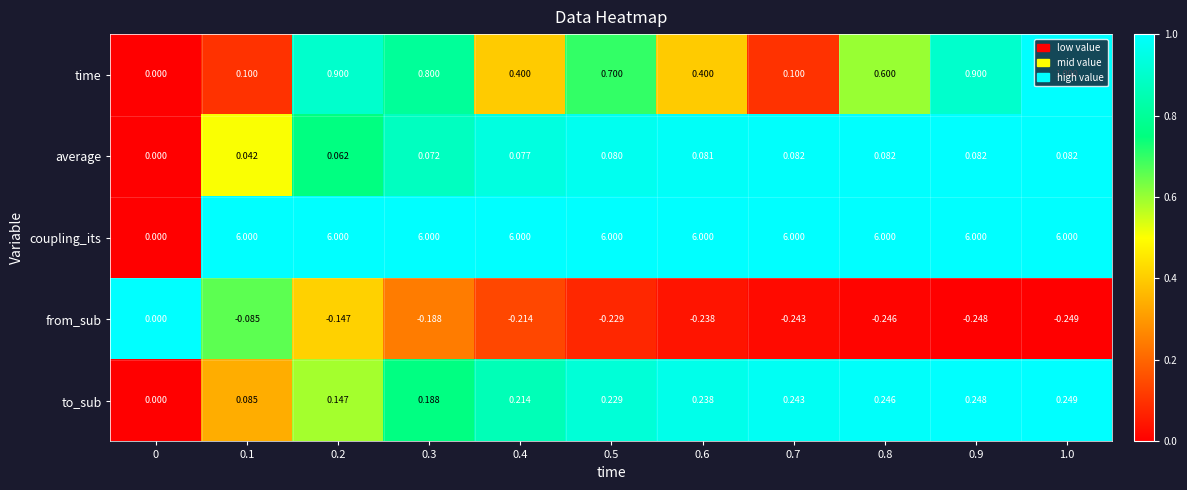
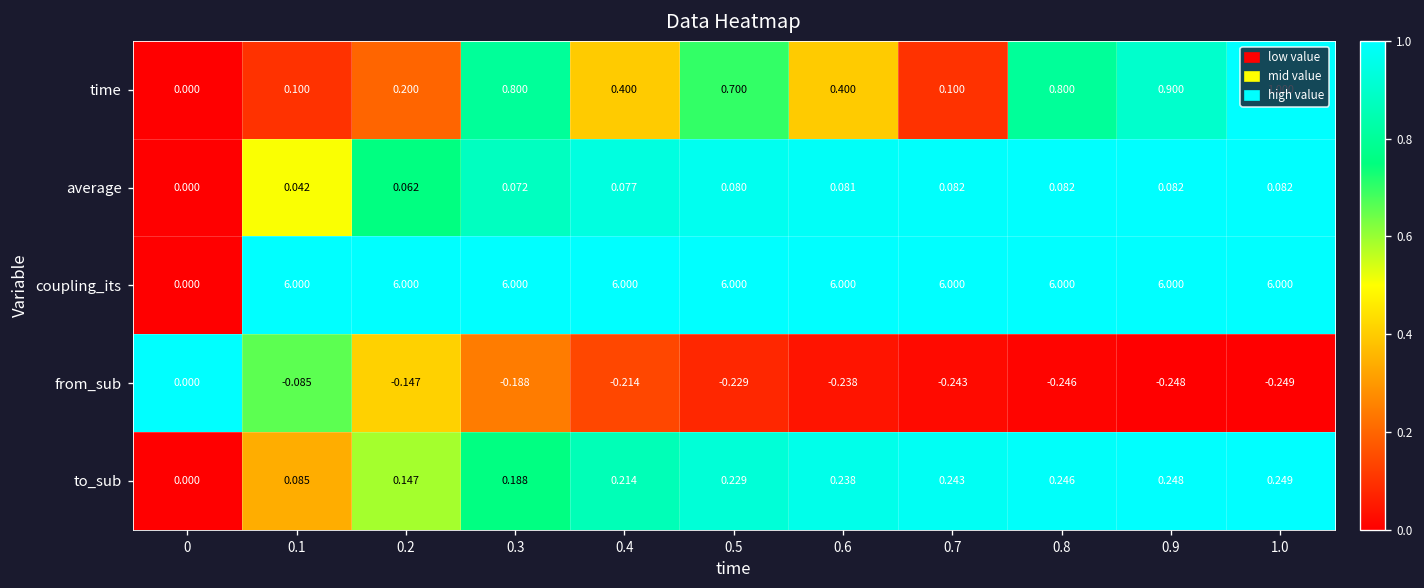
  {
    "time": {
      "0": 0.000,
      "0.1": 0.100,
-     "0.2": 0.900,
+     "0.2": 0.200,
      "0.3": 0.800,
      "0.4": 0.400,
      "0.5": 0.700,
      "0.6": 0.400,
      "0.7": 0.100,
-     "0.8": 0.600,
+     "0.8": 0.800,
      "0.9": 0.900
    },
    "average": {
      "0": 0.000,
      "0.1": 0.042,
      "0.2": 0.062,
      "0.3": 0.072,
      "0.4": 0.077,
      "0.5": 0.080,
      "0.6": 0.081,
      "0.7": 0.082,
      "0.8": 0.082,
      "0.9": 0.082,
      "1.0": 0.082
    },
    "coupling_its": {
      "0": 0.000,
      "0.1": 6.000,
      "0.2": 6.000,
      "0.3": 6.000,
      "0.4": 6.000,
      "0.5": 6.000,
      "0.6": 6.000,
      "0.7": 6.000,
      "0.8": 6.000,
      "0.9": 6.000,
      "1.0": 6.000
    },
    "from_sub": {
      "0": 0.000,
      "0.1": -0.085,
      "0.2": -0.147,
      "0.3": -0.188,
      "0.4": -0.214,
      "0.5": -0.229,
      "0.6": -0.238,
      "0.7": -0.243,
      "0.8": -0.246,
      "0.9": -0.248,
      "1.0": -0.249
    },
    "to_sub": {
      "0": 0.000,
      "0.1": 0.085,
      "0.2": 0.147,
      "0.3": 0.188,
      "0.4": 0.214,
      "0.5": 0.229,
      "0.6": 0.238,
      "0.7": 0.243,
      "0.8": 0.246,
      "0.9": 0.248,
      "1.0": 0.249
    }
  }
